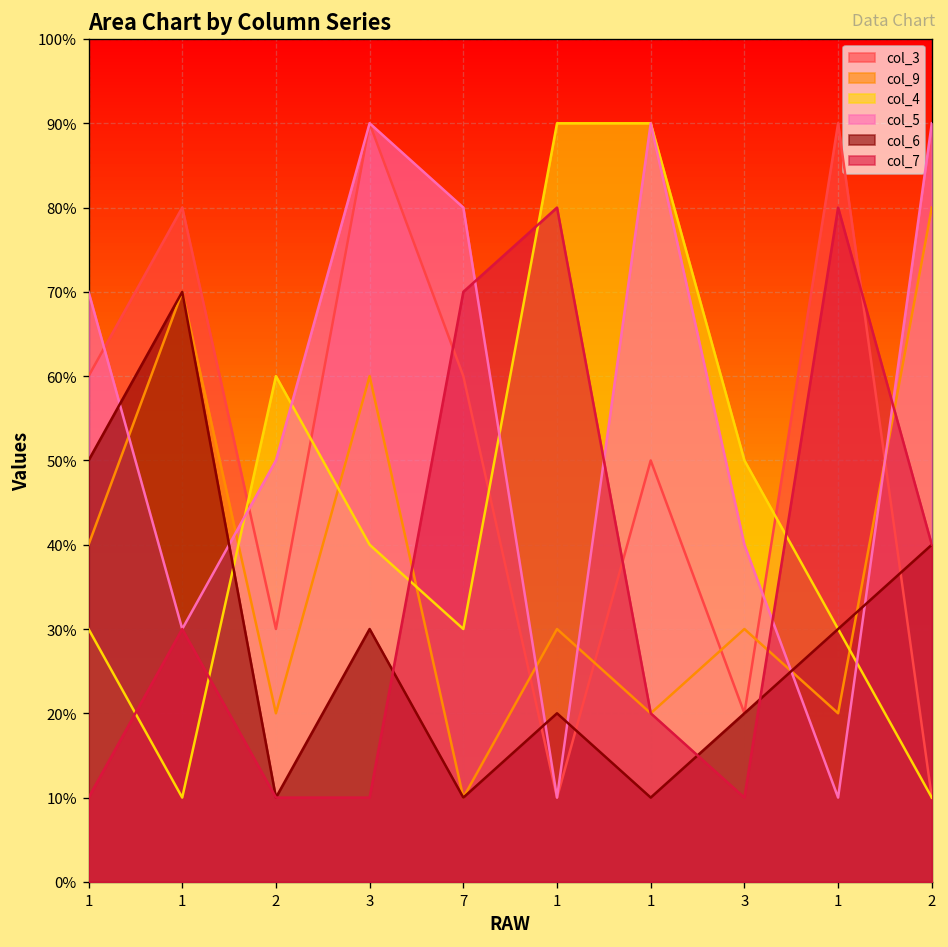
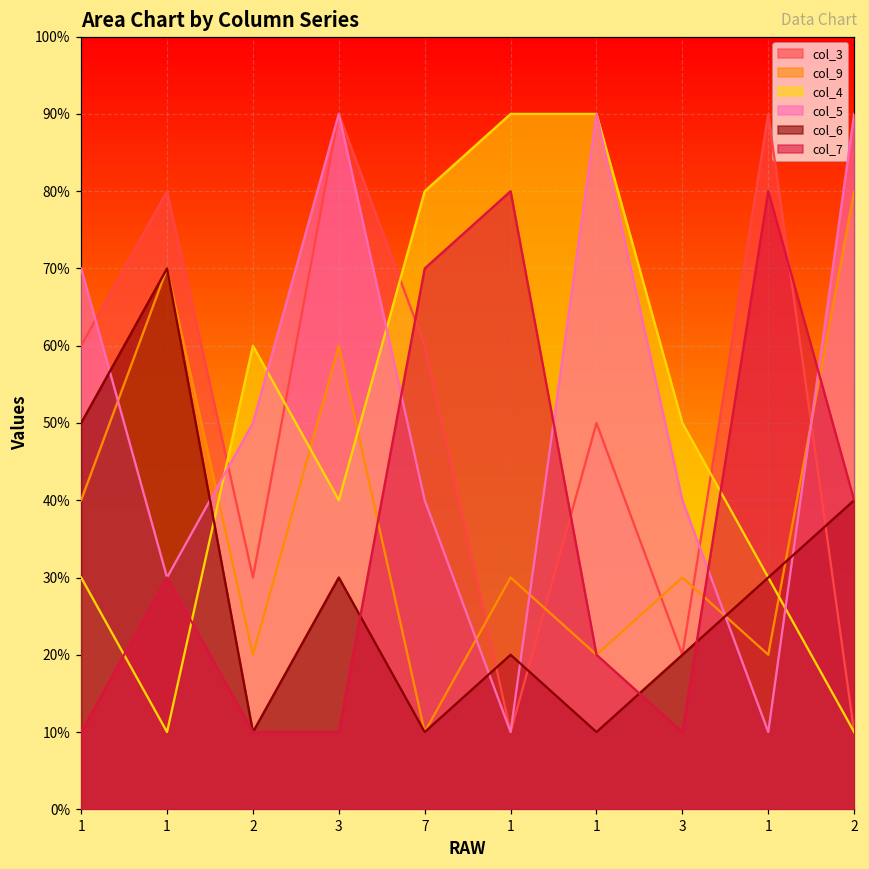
  {
    "col_4": {
-     "7": "30%"
+     "7": "80%"
    },
    "col_5": {
-     "7": "80%"
+     "7": "40%"
    }
  }
